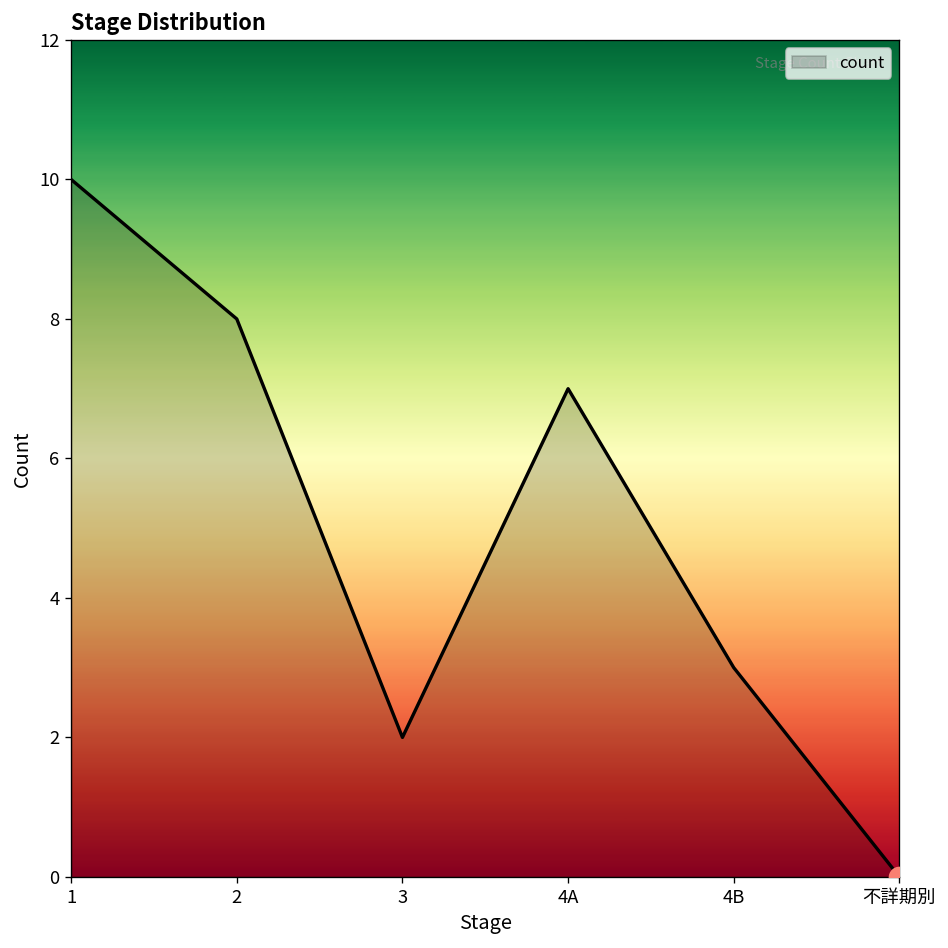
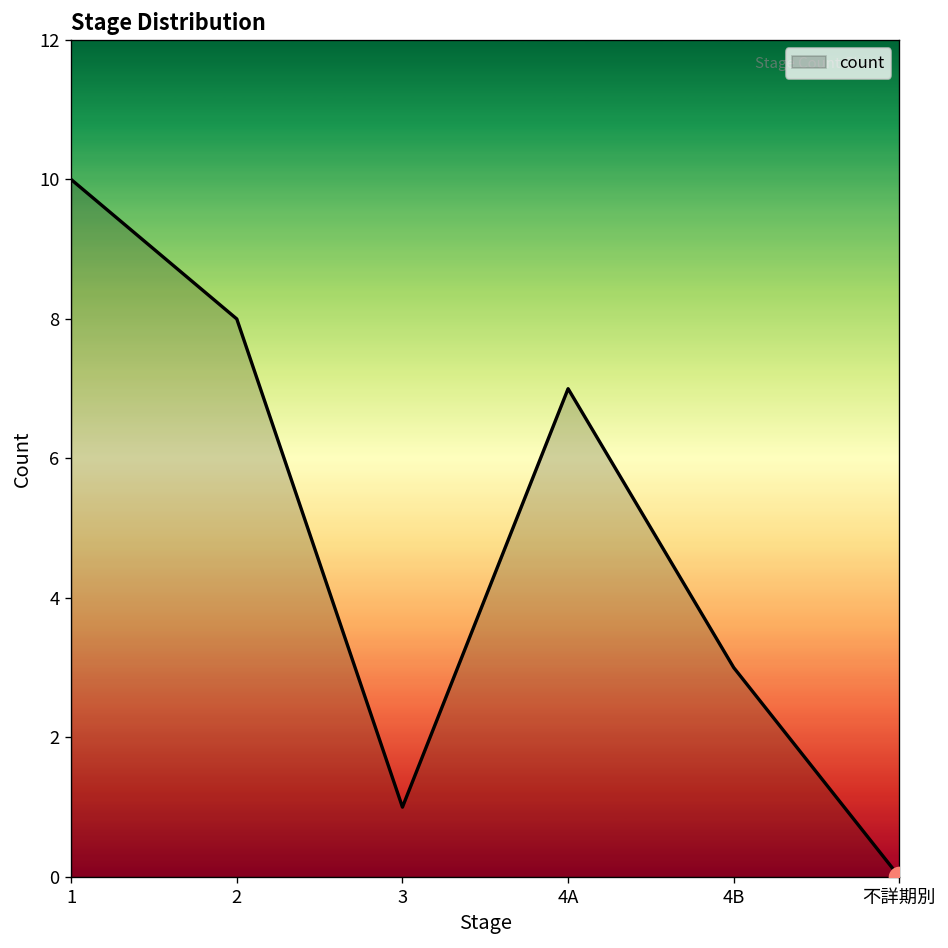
  {
    "count": {
      "1": 10,
      "2": 8,
-     "3": 2,
+     "3": 1,
      "4A": 7,
      "4B": 3
    }
  }
